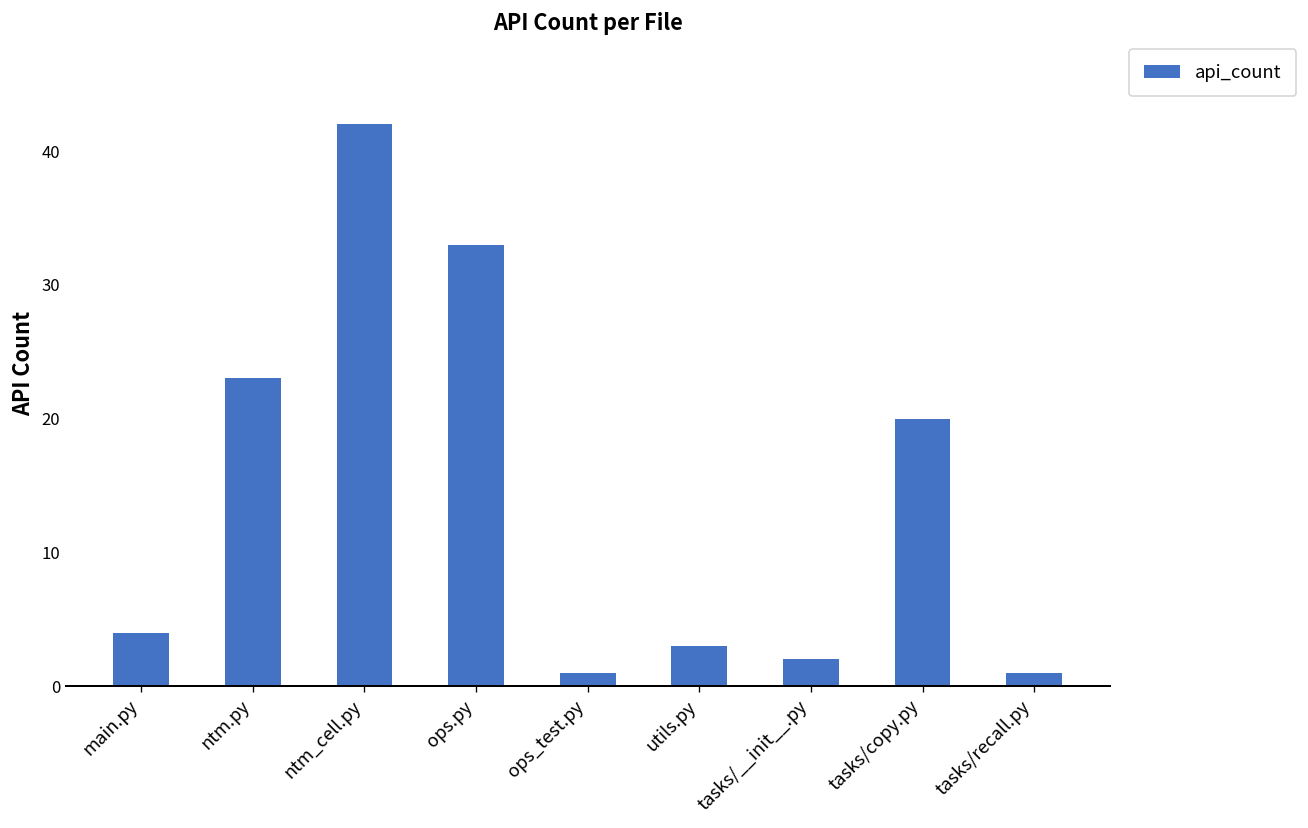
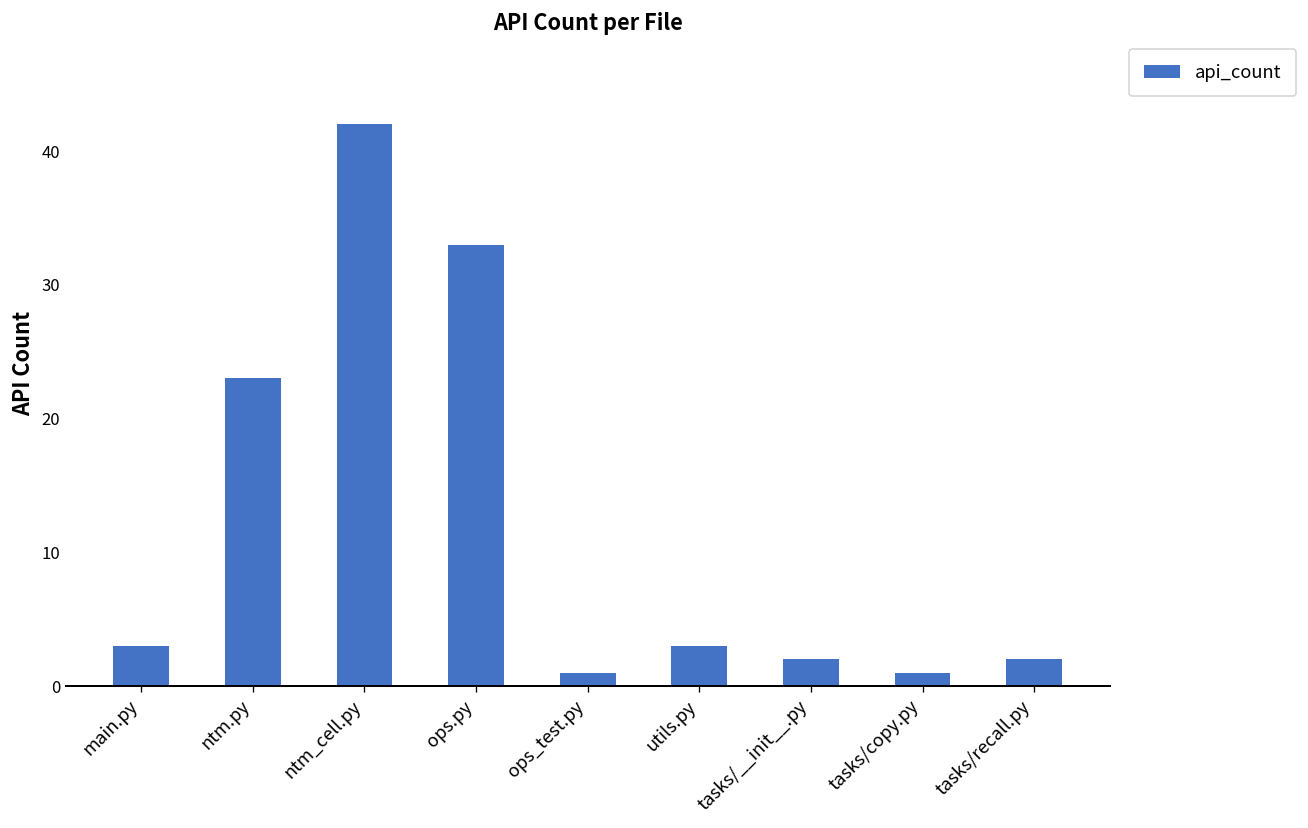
  {
-   "main.py": 4,
+   "main.py": 3,
    "ntm.py": 23,
    "ntm_cell.py": 42,
    "ops.py": 33,
    "ops_test.py": 1,
    "utils.py": 3,
    "tasks/__init__.py": 2,
-   "tasks/copy.py": 20,
-   "tasks/recall.py": 1
+   "tasks/copy.py": 1,
+   "tasks/recall.py": 2
  }
